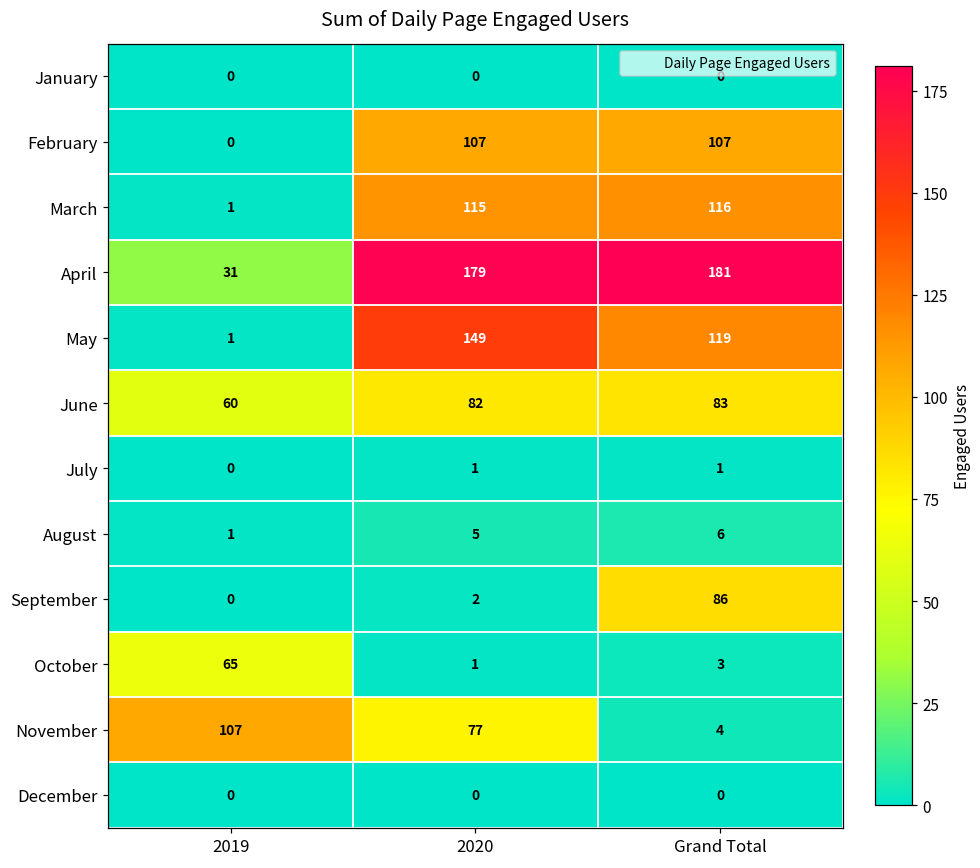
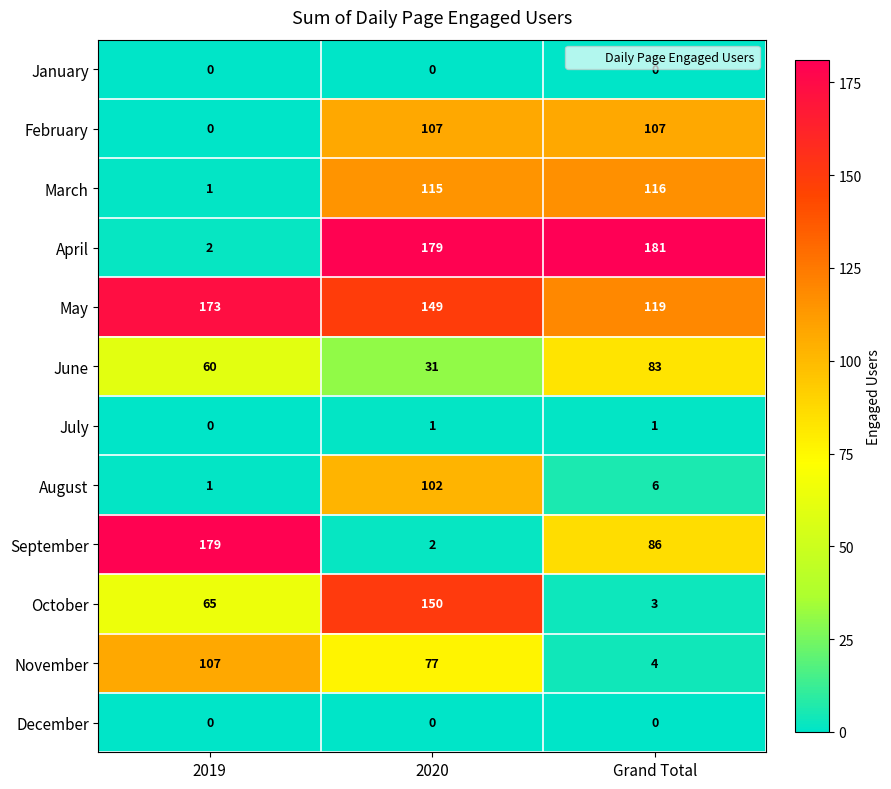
  {
    "January": {
      "2019": 0,
      "2020": 0
    },
    "February": {
      "2019": 0,
      "2020": 107,
      "Grand Total": 107
    },
    "March": {
      "2019": 1,
      "2020": 115,
      "Grand Total": 116
    },
    "April": {
-     "2019": 31,
+     "2019": 2,
      "2020": 179,
      "Grand Total": 181
    },
    "May": {
-     "2019": 1,
+     "2019": 173,
      "2020": 149,
      "Grand Total": 119
    },
    "June": {
      "2019": 60,
-     "2020": 82,
+     "2020": 31,
      "Grand Total": 83
    },
    "July": {
      "2019": 0,
      "2020": 1,
      "Grand Total": 1
    },
    "August": {
      "2019": 1,
-     "2020": 5,
+     "2020": 102,
      "Grand Total": 6
    },
    "September": {
-     "2019": 0,
+     "2019": 179,
      "2020": 2,
      "Grand Total": 86
    },
    "October": {
      "2019": 65,
-     "2020": 1,
+     "2020": 150,
      "Grand Total": 3
    },
    "November": {
      "2019": 107,
      "2020": 77,
      "Grand Total": 4
    },
    "December": {
      "2019": 0,
      "2020": 0,
      "Grand Total": 0
    }
  }
